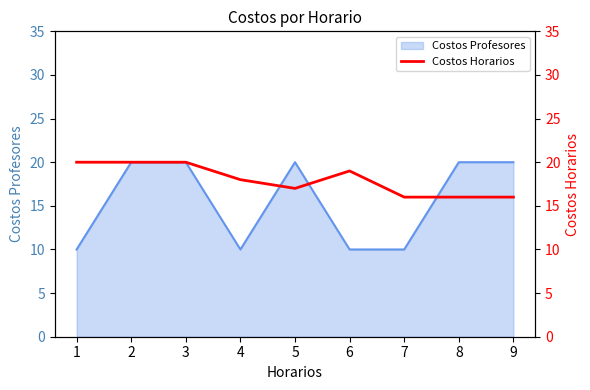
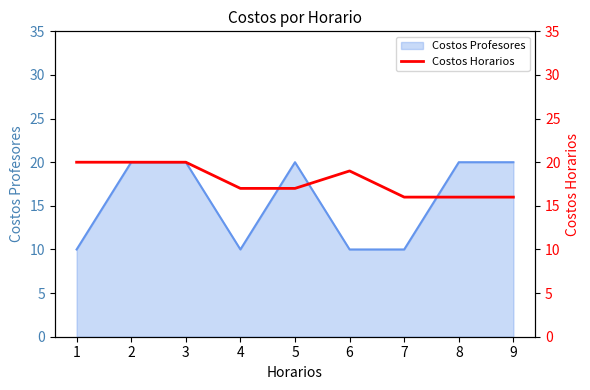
  {
    "Costos Profesores": {
      "1": 10,
      "2": 20,
      "3": 20,
      "4": 10,
      "5": 20,
      "6": 10,
      "7": 10,
      "8": 20,
      "9": 20
    },
    "Costos Horarios": {
      "1": 20,
      "2": 20,
      "3": 20,
-     "4": 18,
+     "4": 17,
      "5": 17,
      "6": 19,
      "7": 16,
      "8": 16,
      "9": 16
    }
  }
